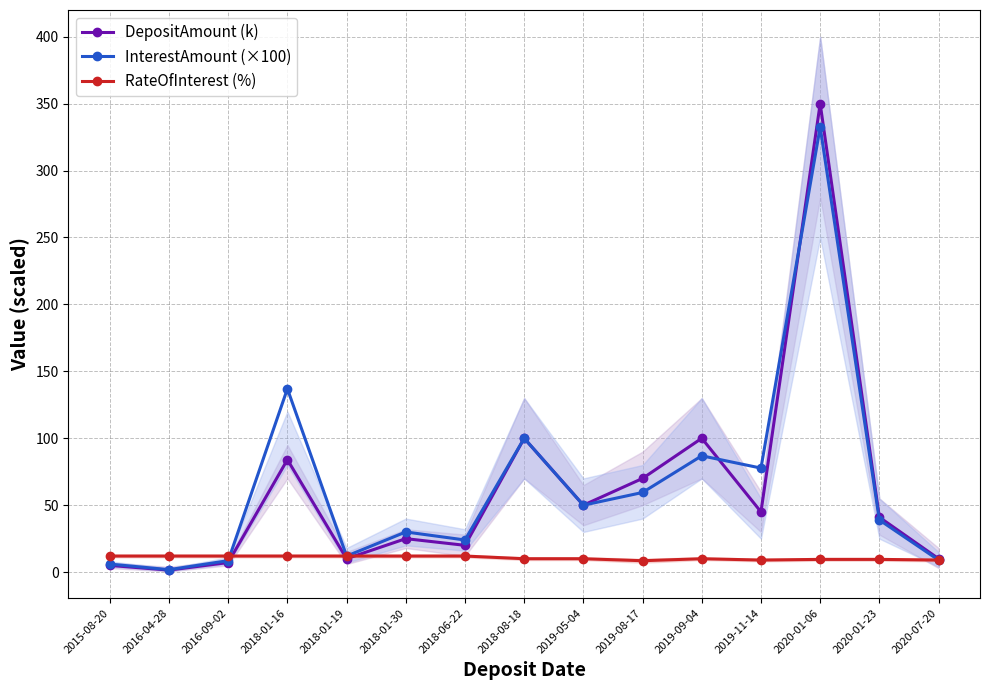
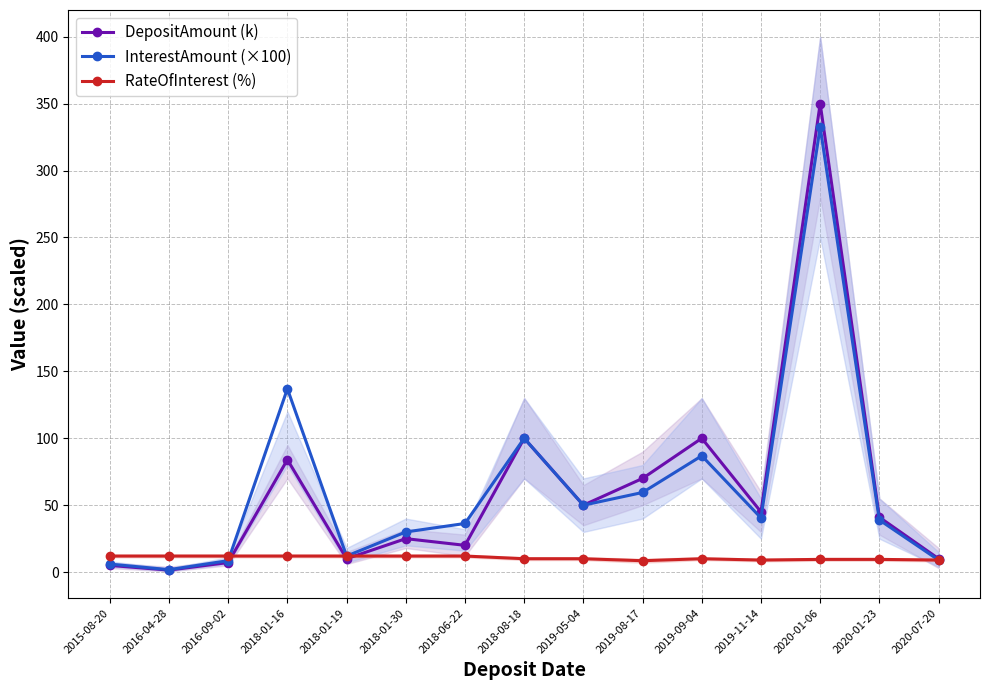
  {
    "DepositAmount (k)": {
      "2018-01-16": 84,
      "2018-01-19": 10,
      "2018-01-30": 25,
      "2018-06-22": 20,
      "2019-08-17": 70,
      "2019-09-04": 100,
      "2019-11-14": 45,
      "2020-01-06": 350,
      "2020-01-23": 41
    },
    "InterestAmount (×100)": {
      "2018-01-16": 137,
      "2018-01-30": 30,
-     "2018-06-22": 24,
+     "2018-06-22": 36,
      "2019-08-17": 60,
      "2019-09-04": 87,
-     "2019-11-14": 78,
+     "2019-11-14": 41,
      "2020-01-06": 333,
      "2020-01-23": 39
    }
  }
